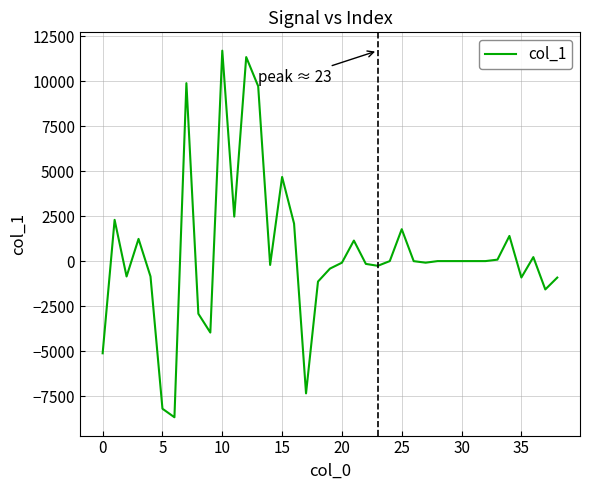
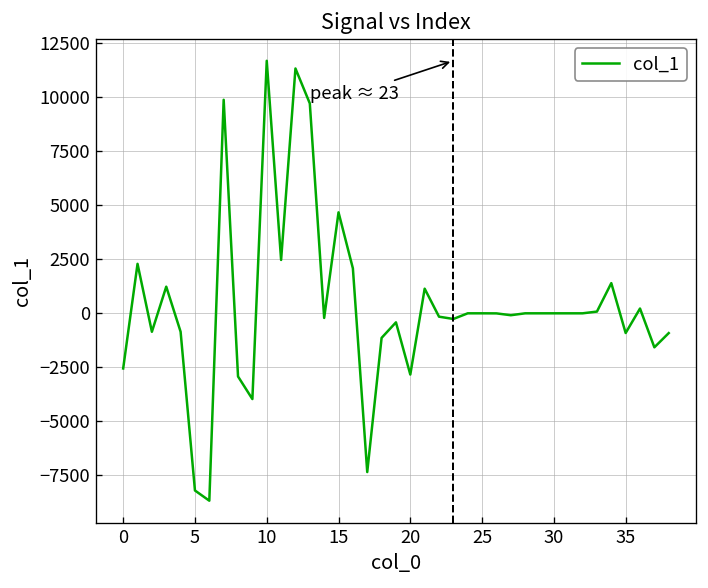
  {
-   "0": -5100,
+   "0": -2600,
    "5": -8200,
    "10": 11700,
    "15": 4700,
-   "20": -100,
-   "25": 1800,
+   "20": -2800,
+   "25": 0,
    "30": 0,
    "35": -900
  }
